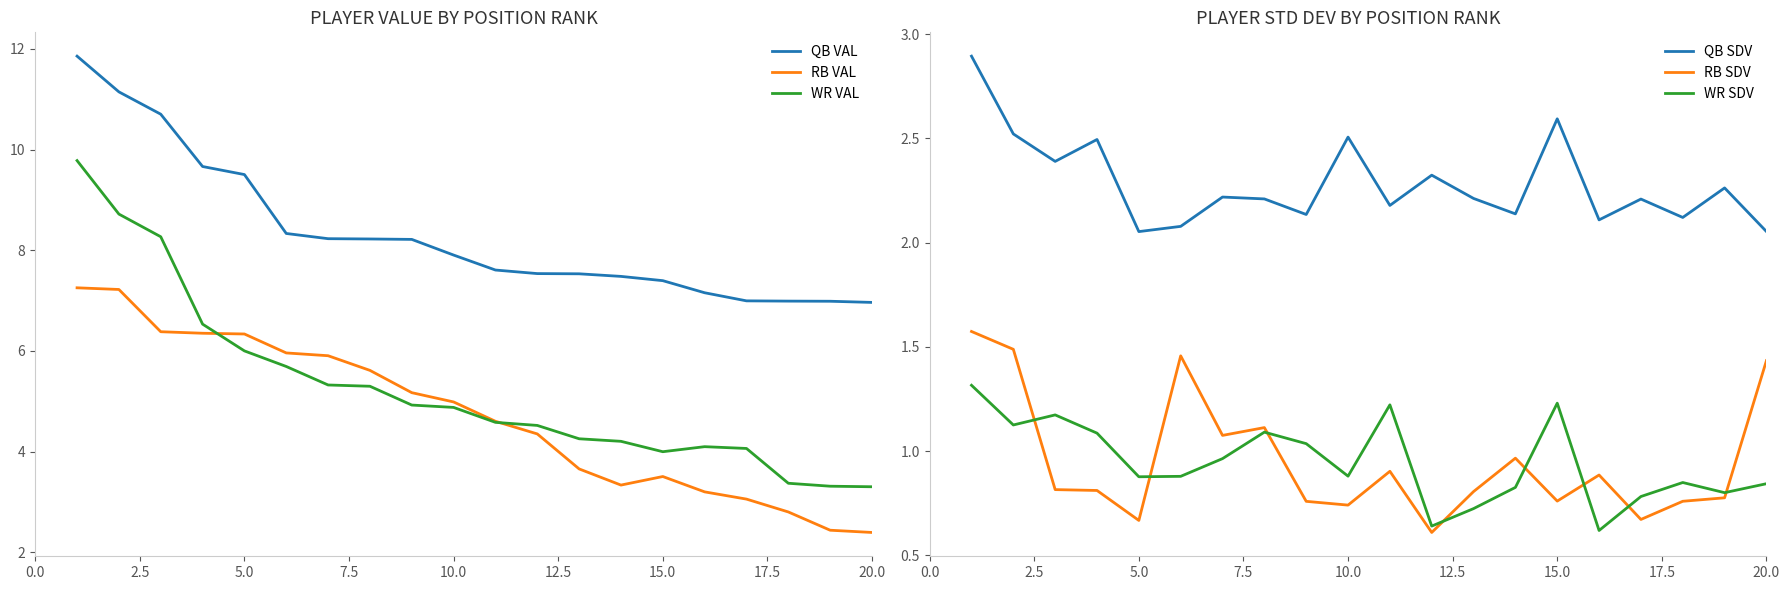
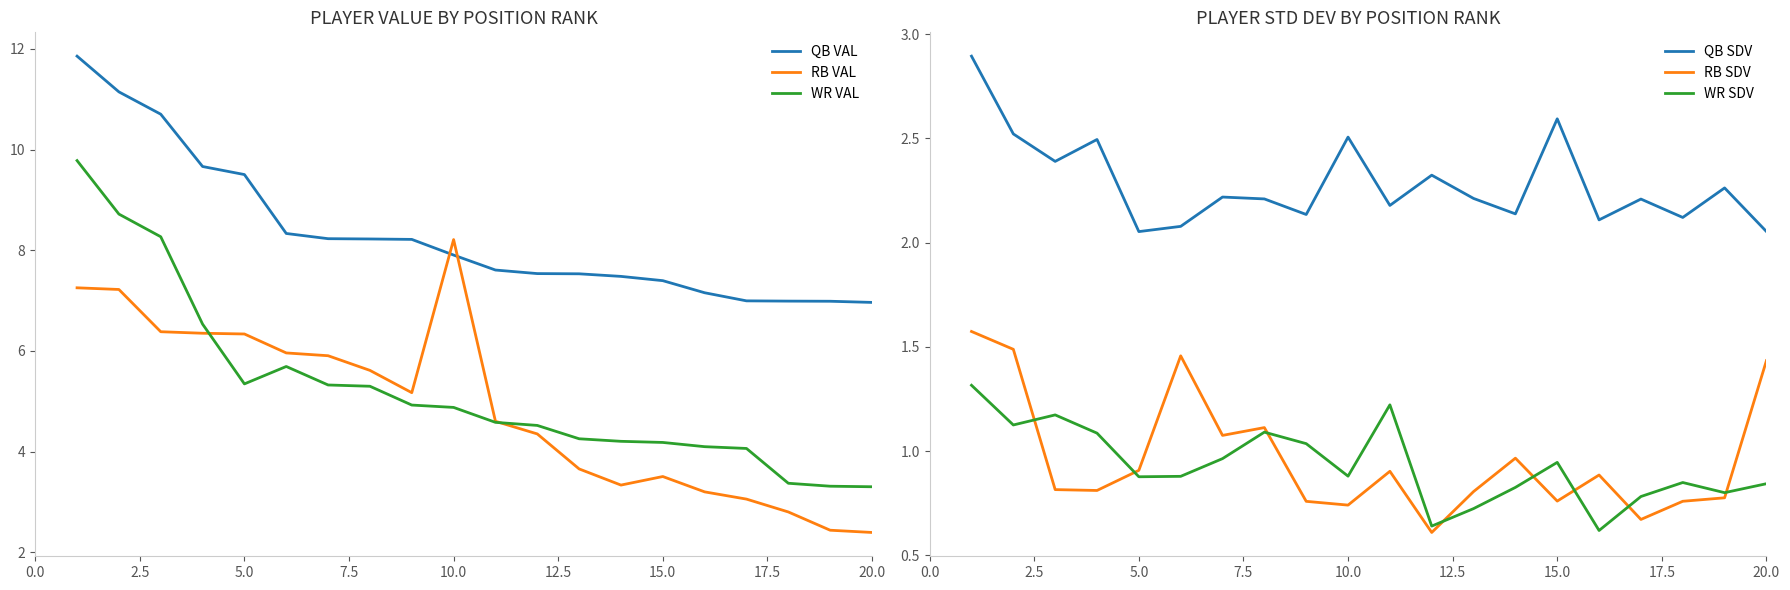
  {
    "PLAYER VALUE BY POSITION RANK": {
      "QB VAL": {
        "5.0": 9.5,
        "10.0": 7.9,
        "15.0": 7.4,
        "20.0": 7.0
      },
      "RB VAL": {
        "5.0": 6.3,
-       "10.0": 5.0,
+       "10.0": 8.2,
        "15.0": 3.5,
        "20.0": 2.4
      },
      "WR VAL": {
-       "5.0": 6.0,
+       "5.0": 5.3,
        "10.0": 4.9,
-       "15.0": 4.0,
+       "15.0": 4.2,
        "20.0": 3.3
      }
    },
    "PLAYER STD DEV BY POSITION RANK": {
      "QB SDV": {
        "5.0": 2.05,
        "10.0": 2.51,
        "15.0": 2.59,
        "20.0": 2.05
      },
      "RB SDV": {
-       "5.0": 0.67,
+       "5.0": 0.91,
        "10.0": 0.74,
        "15.0": 0.76,
        "20.0": 1.43
      },
      "WR SDV": {
        "5.0": 0.88,
        "10.0": 0.88,
-       "15.0": 1.23,
+       "15.0": 0.95,
        "20.0": 0.84
      }
    }
  }
